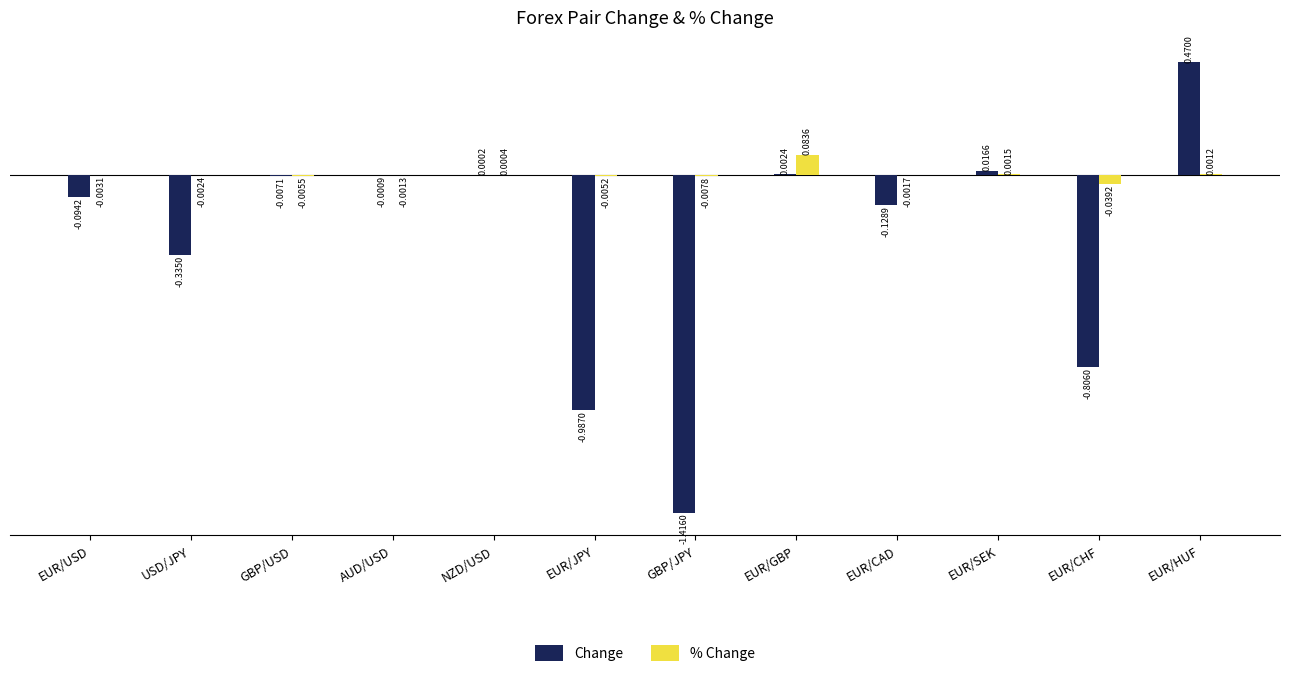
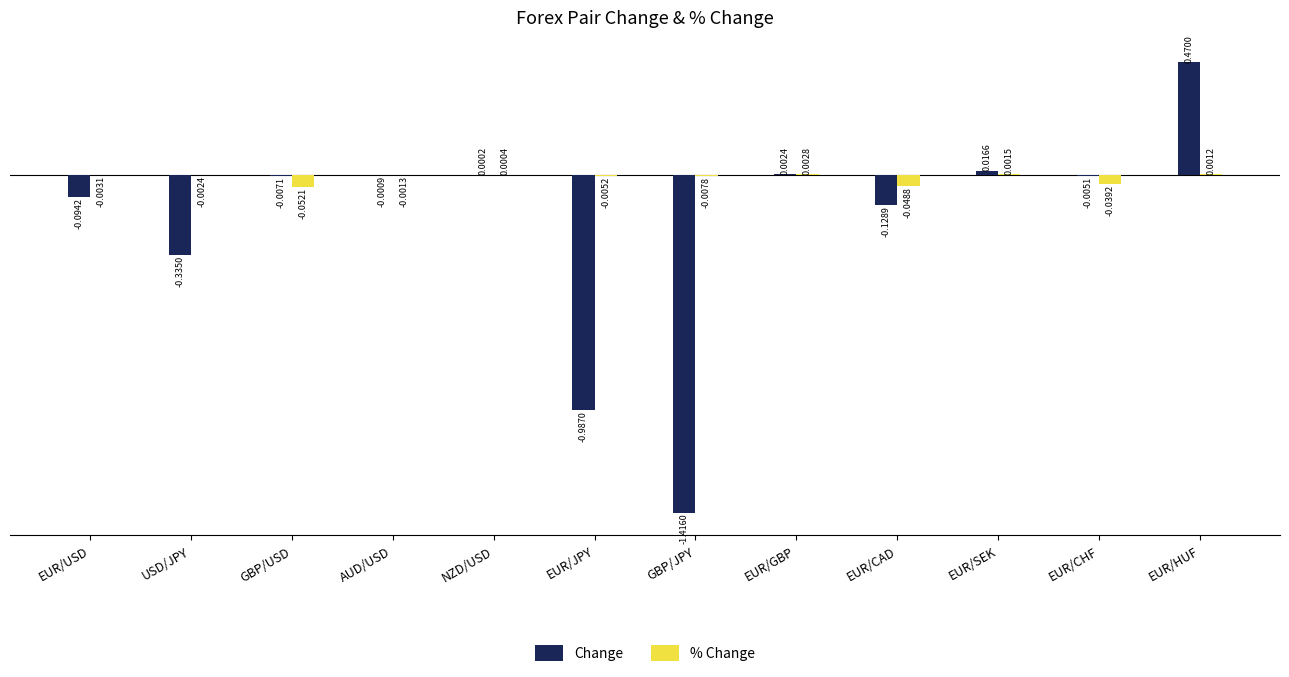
  {
    "Change": {
      "EUR/USD": -0.0942,
      "USD/JPY": -0.3350,
      "GBP/USD": -0.0071,
      "AUD/USD": -0.0009,
      "NZD/USD": 0.0002,
      "EUR/JPY": -0.9870,
      "GBP/JPY": -1.4160,
      "EUR/GBP": 0.0024,
      "EUR/CAD": -0.1289,
      "EUR/SEK": 0.0166,
-     "EUR/CHF": -0.8060,
+     "EUR/CHF": -0.0051,
      "EUR/HUF": 0.4700
    },
    "% Change": {
      "EUR/USD": -0.0031,
      "USD/JPY": -0.0024,
-     "GBP/USD": -0.0055,
+     "GBP/USD": -0.0521,
      "AUD/USD": -0.0013,
      "NZD/USD": 0.0004,
      "EUR/JPY": -0.0052,
      "GBP/JPY": -0.0078,
-     "EUR/GBP": 0.0836,
-     "EUR/CAD": -0.0017,
+     "EUR/GBP": 0.0028,
+     "EUR/CAD": -0.0488,
      "EUR/SEK": 0.0015,
      "EUR/CHF": -0.0392,
      "EUR/HUF": 0.0012
    }
  }
